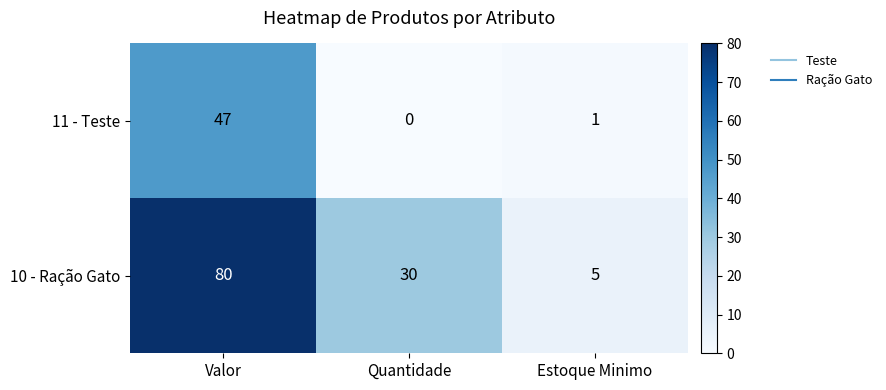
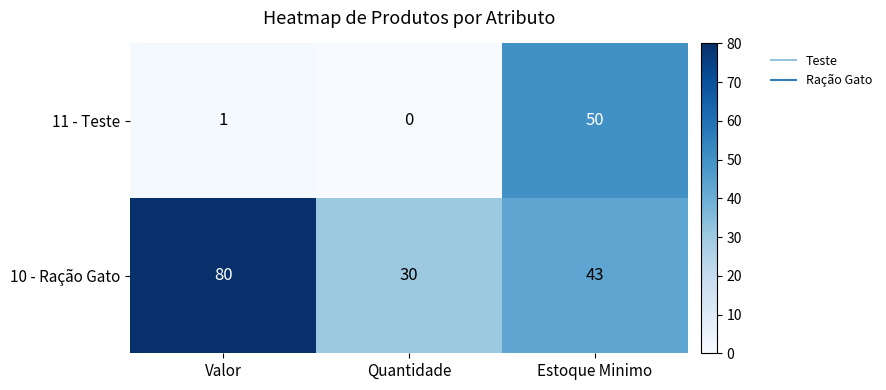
  {
    "11 - Teste": {
-     "Valor": 47,
+     "Valor": 1,
      "Quantidade": 0,
-     "Estoque Minimo": 1
+     "Estoque Minimo": 50
    },
    "10 - Ração Gato": {
      "Valor": 80,
      "Quantidade": 30,
-     "Estoque Minimo": 5
+     "Estoque Minimo": 43
    }
  }
